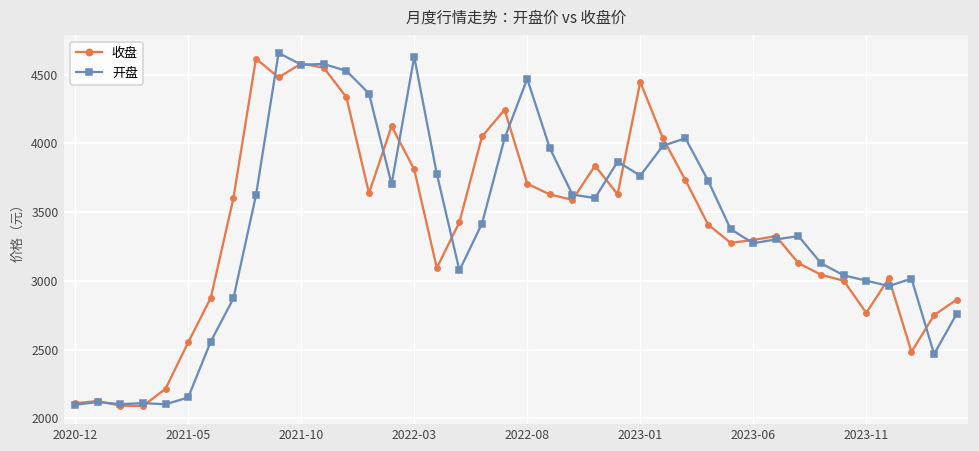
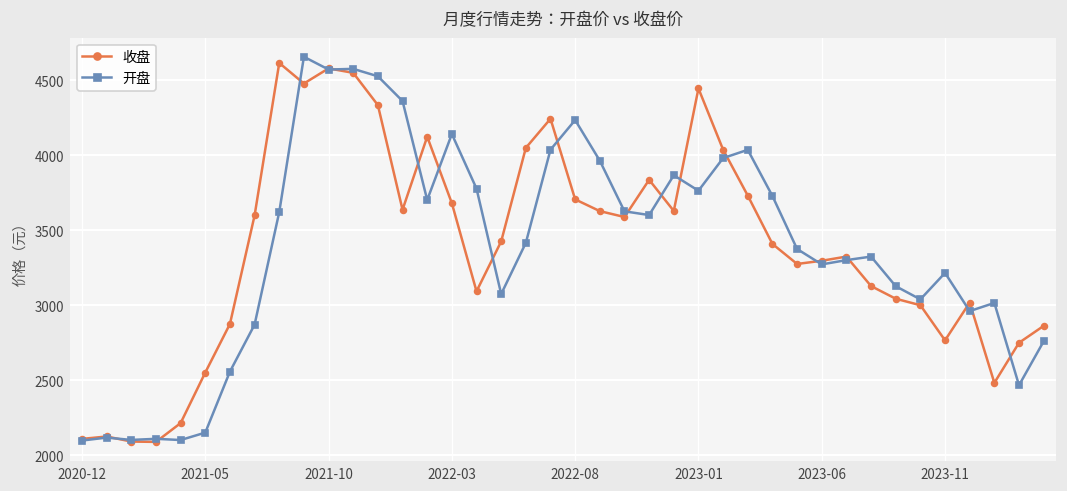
  {
    "收盘": {
      "2021-05": 2550,
-     "2022-03": 3810,
+     "2022-03": 3680,
      "2022-08": 3710,
      "2023-01": 4450,
      "2023-06": 3300,
      "2023-11": 2770
    },
    "开盘": {
      "2021-05": 2150,
-     "2022-03": 4630,
-     "2022-08": 4470,
+     "2022-03": 4140,
+     "2022-08": 4240,
      "2023-01": 3760,
      "2023-06": 3270,
-     "2023-11": 3000
+     "2023-11": 3220
    }
  }
